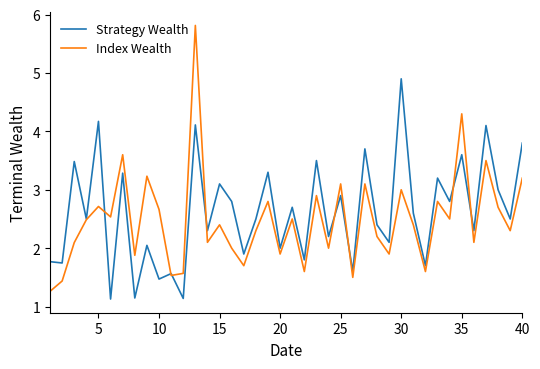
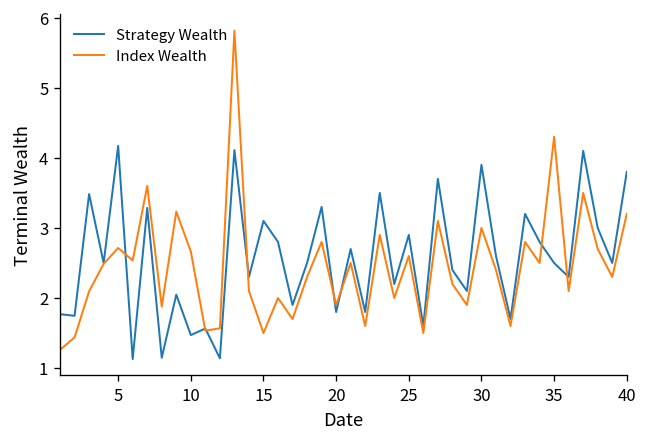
  {
    "Strategy Wealth": {
      "5": 4.2,
      "10": 1.5,
      "15": 3.1,
-     "20": 2.0,
+     "20": 1.8,
      "25": 2.9,
-     "30": 4.9,
-     "35": 3.6,
+     "30": 3.9,
+     "35": 2.5,
      "40": 3.8
    },
    "Index Wealth": {
      "5": 2.7,
      "10": 2.7,
-     "15": 2.4,
+     "15": 1.5,
      "20": 1.9,
-     "25": 3.1,
+     "25": 2.6,
      "30": 3.0,
      "35": 4.3,
      "40": 3.2
    }
  }
